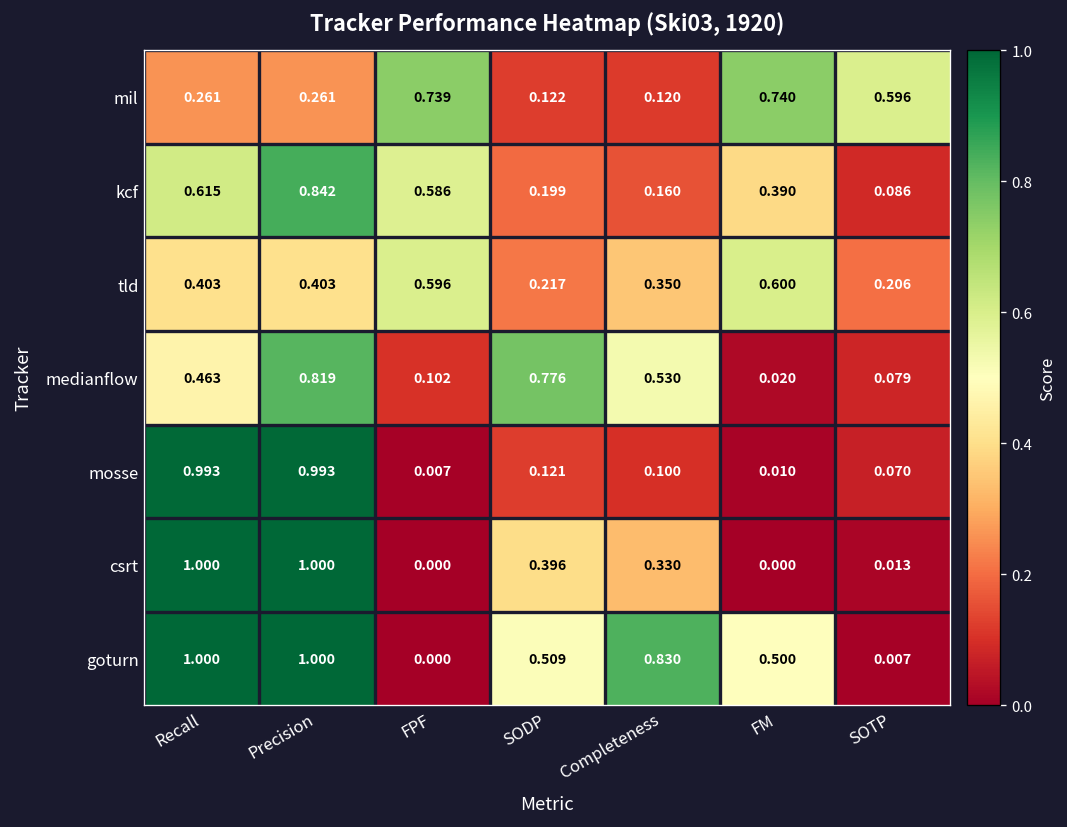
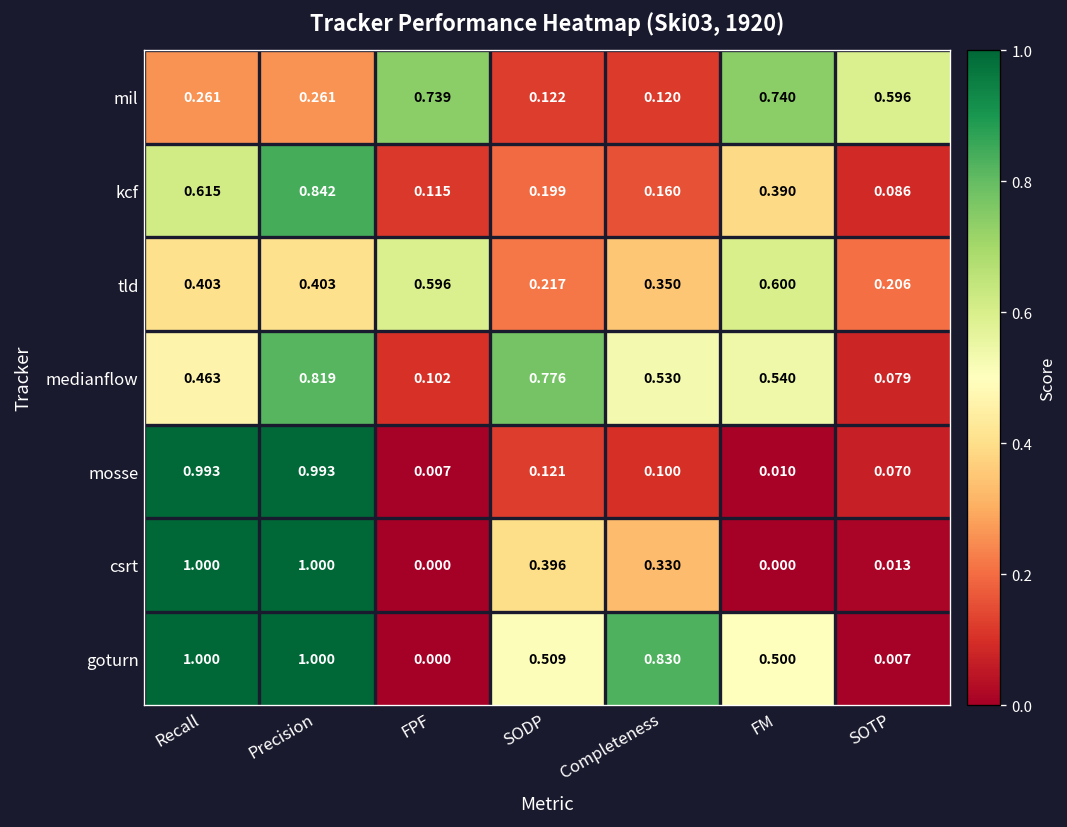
  {
    "mil": {
      "Recall": 0.261,
      "Precision": 0.261,
      "FPF": 0.739,
      "SODP": 0.122,
      "Completeness": 0.120,
      "FM": 0.740,
      "SOTP": 0.596
    },
    "kcf": {
      "Recall": 0.615,
      "Precision": 0.842,
-     "FPF": 0.586,
+     "FPF": 0.115,
      "SODP": 0.199,
      "Completeness": 0.160,
      "FM": 0.390,
      "SOTP": 0.086
    },
    "tld": {
      "Recall": 0.403,
      "Precision": 0.403,
      "FPF": 0.596,
      "SODP": 0.217,
      "Completeness": 0.350,
      "FM": 0.600,
      "SOTP": 0.206
    },
    "medianflow": {
      "Recall": 0.463,
      "Precision": 0.819,
      "FPF": 0.102,
      "SODP": 0.776,
      "Completeness": 0.530,
-     "FM": 0.020,
+     "FM": 0.540,
      "SOTP": 0.079
    },
    "mosse": {
      "Recall": 0.993,
      "Precision": 0.993,
      "FPF": 0.007,
      "SODP": 0.121,
      "Completeness": 0.100,
      "FM": 0.010,
      "SOTP": 0.070
    },
    "csrt": {
      "Recall": 1.000,
      "Precision": 1.000,
      "FPF": 0.000,
      "SODP": 0.396,
      "Completeness": 0.330,
      "FM": 0.000,
      "SOTP": 0.013
    },
    "goturn": {
      "Recall": 1.000,
      "Precision": 1.000,
      "FPF": 0.000,
      "SODP": 0.509,
      "Completeness": 0.830,
      "FM": 0.500,
      "SOTP": 0.007
    }
  }
